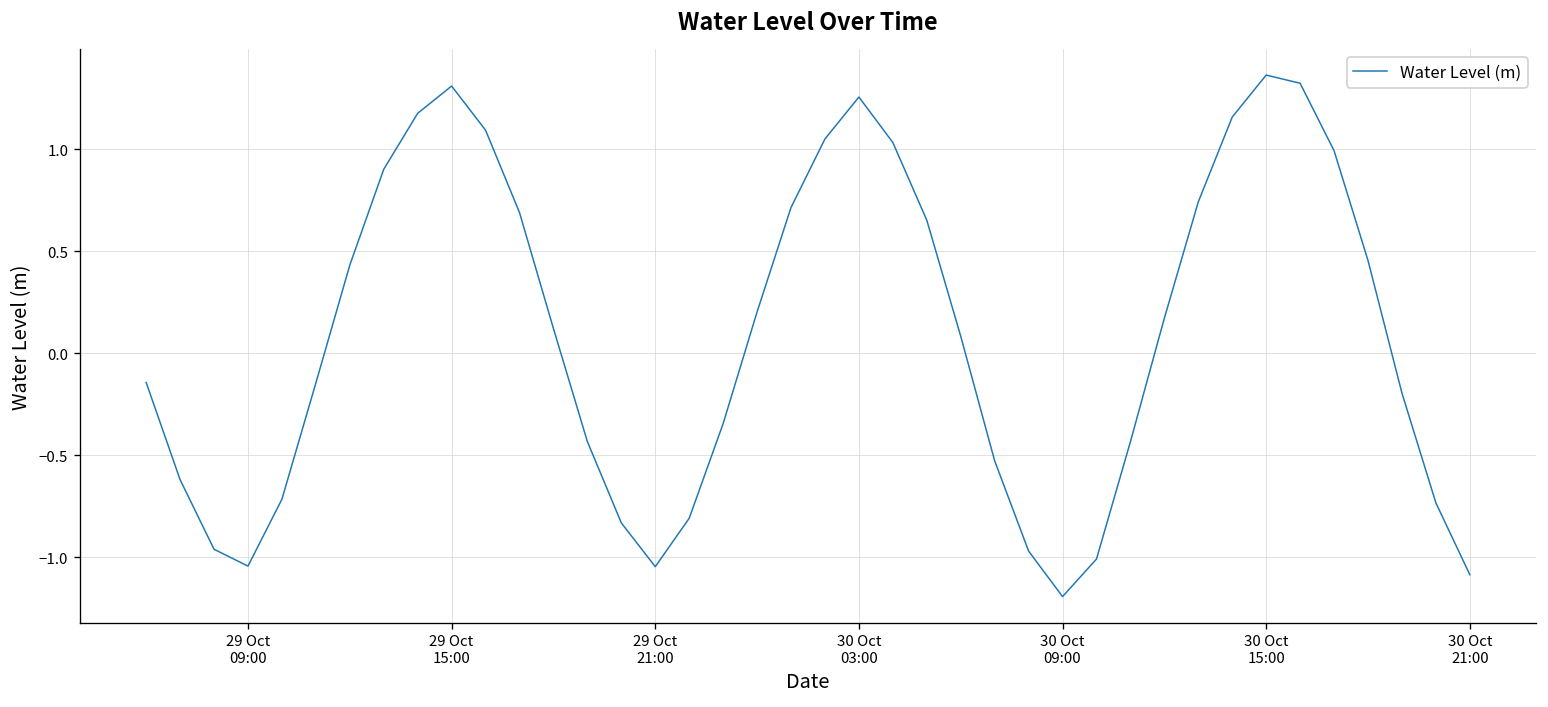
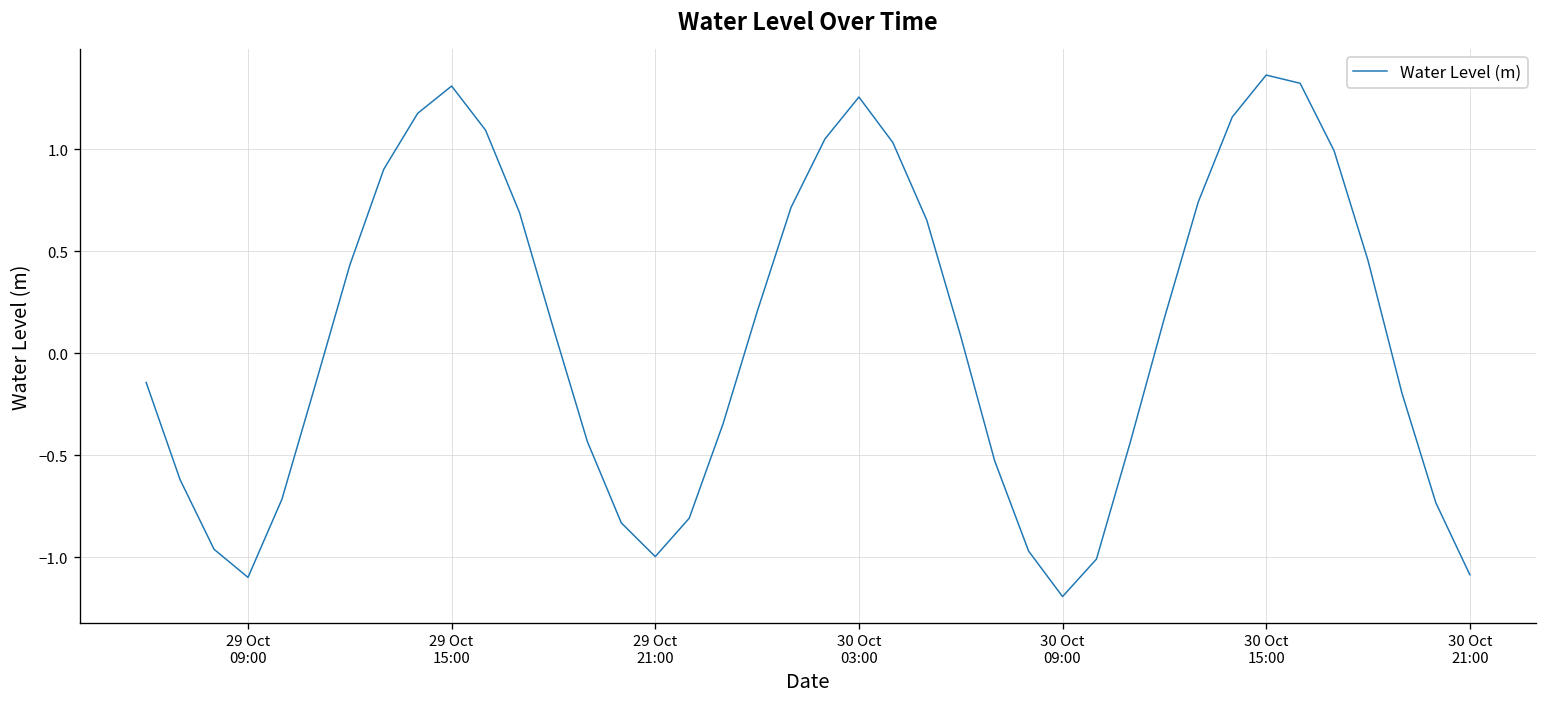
  {
-   "29 Oct 09:00": -1.04,
+   "29 Oct 09:00": -1.10,
    "29 Oct 15:00": 1.31,
-   "29 Oct 21:00": -1.05,
+   "29 Oct 21:00": -1.00,
    "30 Oct 03:00": 1.26,
    "30 Oct 09:00": -1.19,
    "30 Oct 15:00": 1.36,
    "30 Oct 21:00": -1.08
  }
